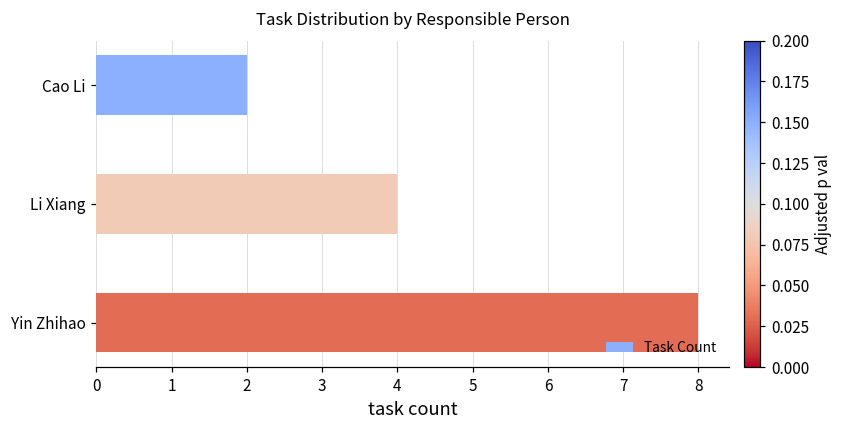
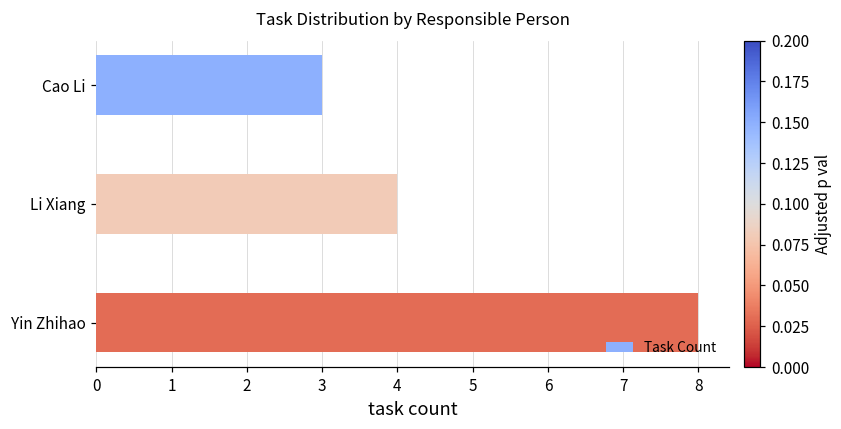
  {
-   "Cao Li": 2,
+   "Cao Li": 3,
    "Li Xiang": 4,
    "Yin Zhihao": 8
  }
